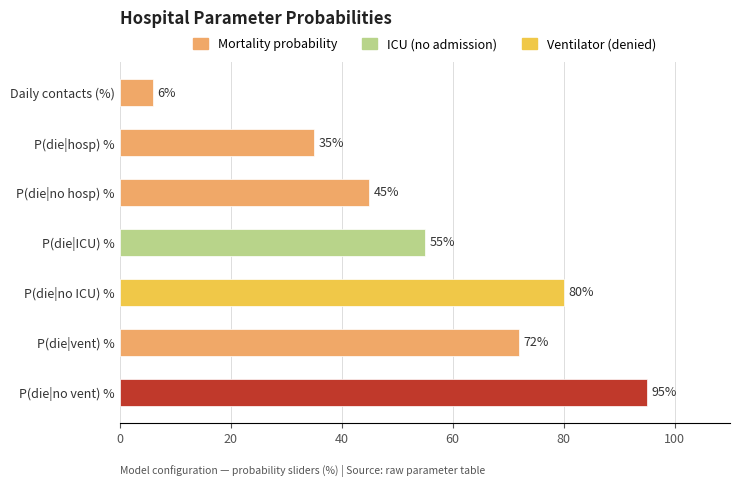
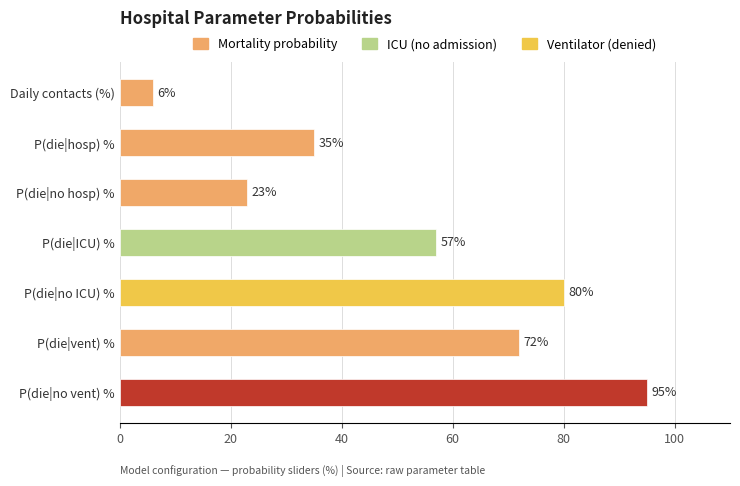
  {
    "Daily contacts (%)": "6%",
    "P(die|hosp) %": "35%",
-   "P(die|no hosp) %": "45%",
-   "P(die|ICU) %": "55%",
+   "P(die|no hosp) %": "23%",
+   "P(die|ICU) %": "57%",
    "P(die|no ICU) %": "80%",
    "P(die|vent) %": "72%",
    "P(die|no vent) %": "95%"
  }
